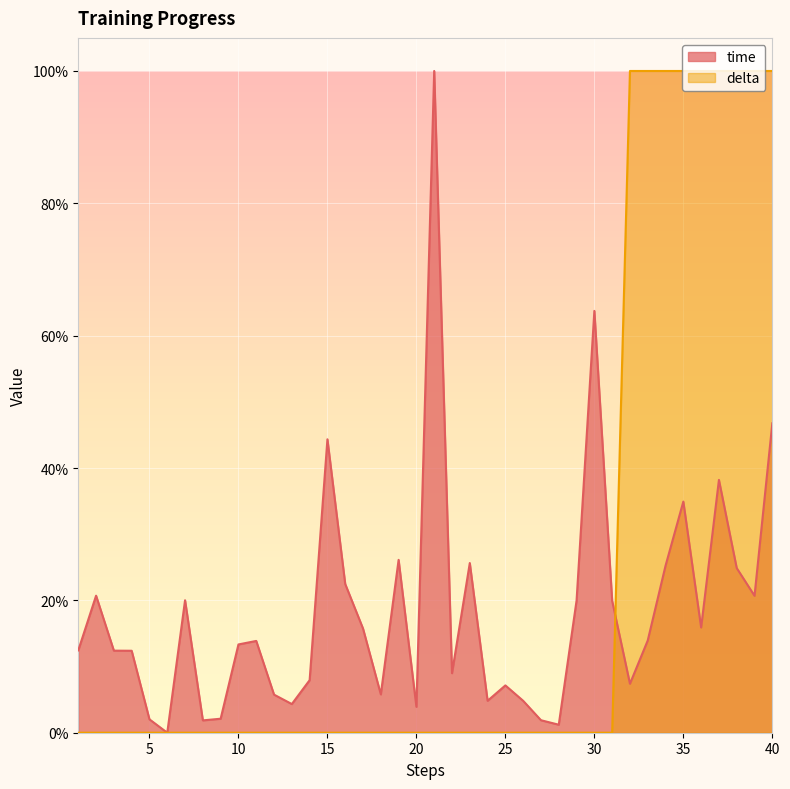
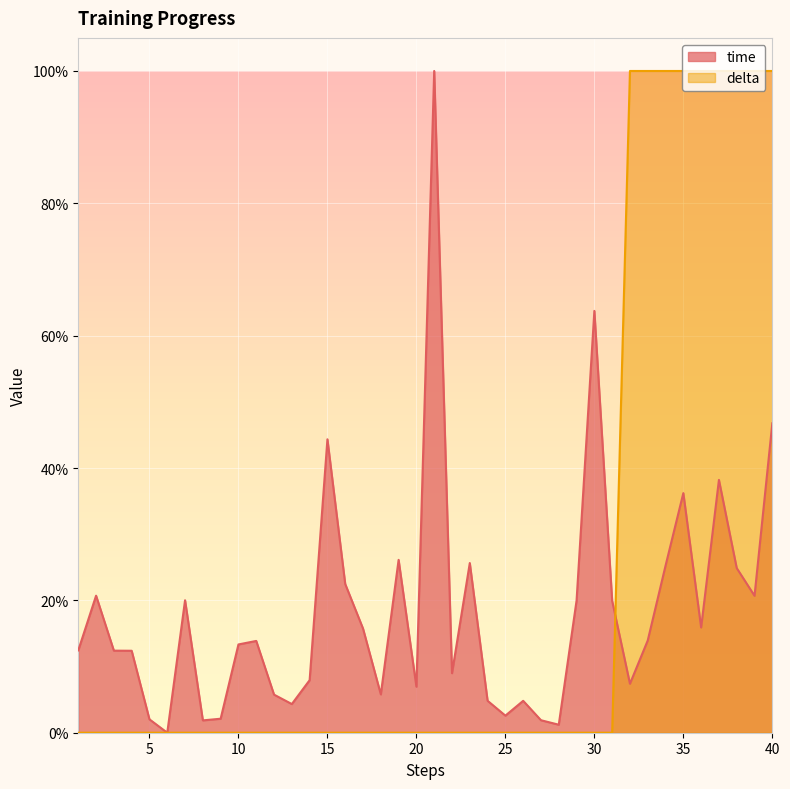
  {
    "time": {
      "5": "2%",
      "10": "13%",
      "15": "44%",
-     "20": "4%",
-     "25": "7%",
+     "20": "7%",
+     "25": "3%",
      "30": "64%",
-     "35": "35%",
+     "35": "36%",
      "40": "47%"
    },
    "delta": {
      "5": "0%",
      "10": "0%",
      "15": "0%",
      "20": "0%",
      "25": "0%",
      "30": "0%",
      "40": "100%"
    }
  }
